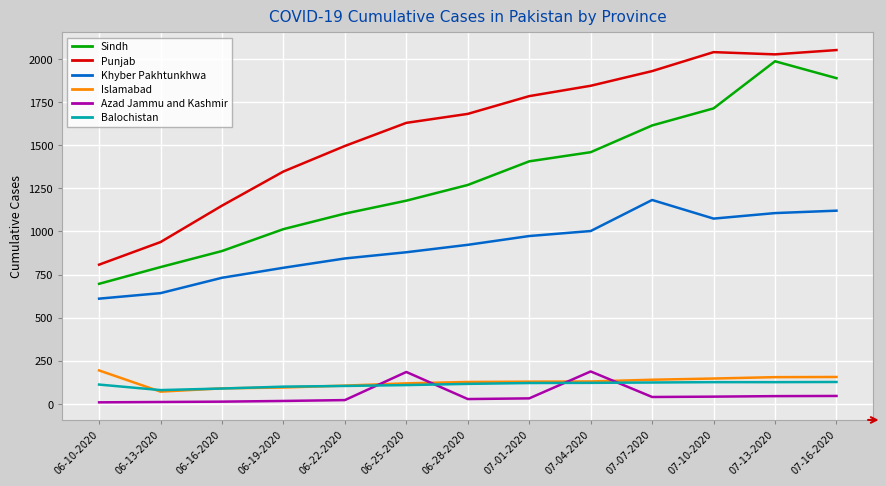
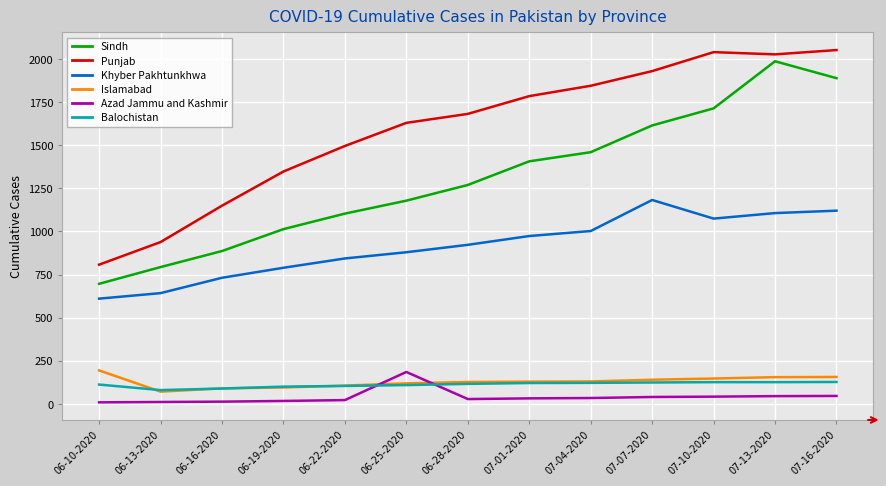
  {
    "Sindh": {
      "06-10-2020": 700,
      "06-13-2020": 790,
      "06-16-2020": 890,
      "06-19-2020": 1010,
      "06-22-2020": 1100,
      "06-25-2020": 1180,
      "06-28-2020": 1270,
      "07-01-2020": 1410,
      "07-04-2020": 1460,
      "07-07-2020": 1610,
      "07-10-2020": 1710,
      "07-13-2020": 1990,
      "07-16-2020": 1890
    },
    "Punjab": {
      "06-10-2020": 810,
      "06-13-2020": 940,
      "06-16-2020": 1150,
      "06-19-2020": 1350,
      "06-22-2020": 1500,
      "06-25-2020": 1630,
      "06-28-2020": 1680,
      "07-01-2020": 1780,
      "07-04-2020": 1840,
      "07-07-2020": 1930,
      "07-10-2020": 2040,
      "07-13-2020": 2030,
      "07-16-2020": 2050
    },
    "Khyber Pakhtunkhwa": {
      "06-10-2020": 610,
      "06-13-2020": 640,
      "06-16-2020": 730,
      "06-19-2020": 790,
      "06-22-2020": 840,
      "06-25-2020": 880,
      "06-28-2020": 920,
      "07-01-2020": 970,
      "07-04-2020": 1000,
      "07-07-2020": 1180,
      "07-10-2020": 1070,
      "07-13-2020": 1110,
      "07-16-2020": 1120
    },
    "Islamabad": {
      "06-10-2020": 190,
      "07-07-2020": 140,
      "07-10-2020": 150,
      "07-13-2020": 160,
      "07-16-2020": 160
    },
    "Azad Jammu and Kashmir": {
      "06-10-2020": 10,
      "06-13-2020": 10,
      "06-16-2020": 10,
      "06-19-2020": 20,
      "06-22-2020": 20,
      "06-25-2020": 190,
      "06-28-2020": 30,
      "07-01-2020": 30,
-     "07-04-2020": 190,
+     "07-04-2020": 30,
      "07-07-2020": 40,
      "07-10-2020": 40,
      "07-13-2020": 50,
      "07-16-2020": 50
    },
    "Balochistan": {
      "06-10-2020": 110,
      "07-07-2020": 120,
      "07-10-2020": 130,
      "07-13-2020": 130,
      "07-16-2020": 130
    }
  }
